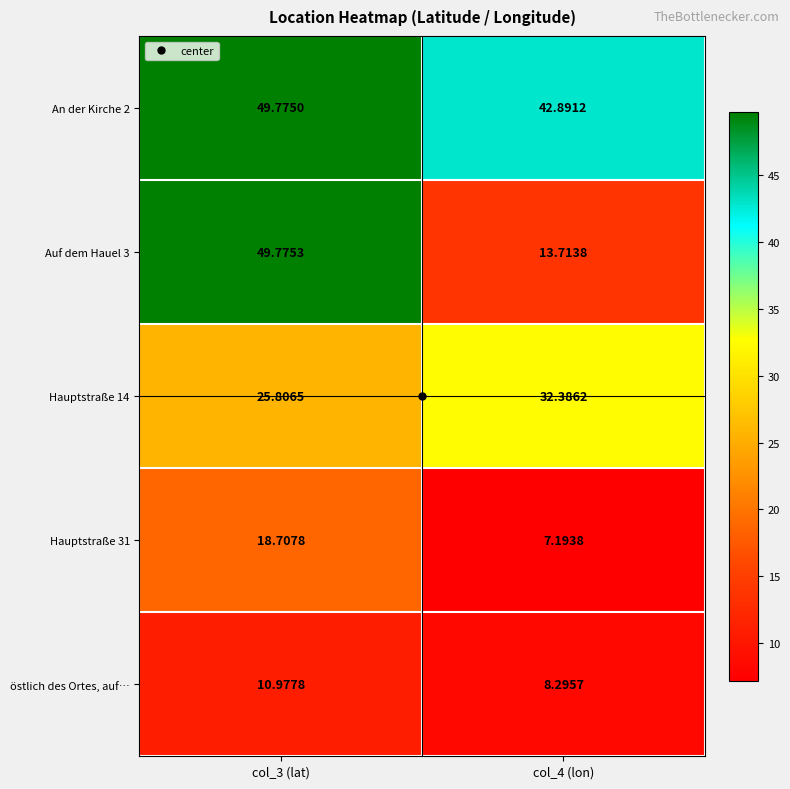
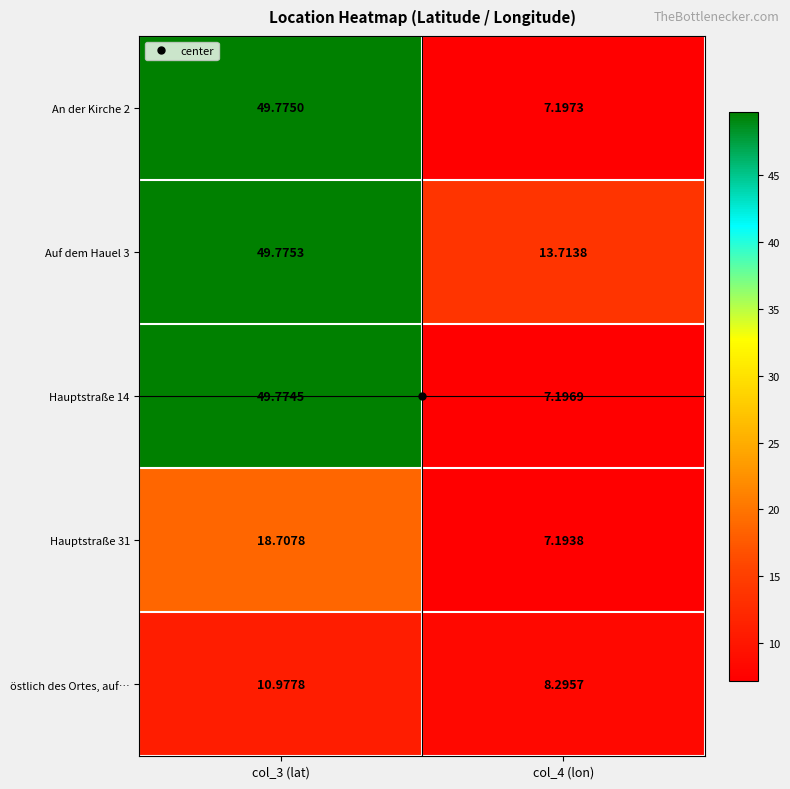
  {
    "An der Kirche 2": {
      "col_3 (lat)": 49.7750,
-     "col_4 (lon)": 42.8912
+     "col_4 (lon)": 7.1973
    },
    "Auf dem Hauel 3": {
      "col_3 (lat)": 49.7753,
      "col_4 (lon)": 13.7138
    },
    "Hauptstraße 14": {
-     "col_3 (lat)": 25.8065,
-     "col_4 (lon)": 32.3862
+     "col_3 (lat)": 49.7745,
+     "col_4 (lon)": 7.1969
    },
    "Hauptstraße 31": {
      "col_3 (lat)": 18.7078,
      "col_4 (lon)": 7.1938
    },
    "östlich des Ortes, auf…": {
      "col_3 (lat)": 10.9778,
      "col_4 (lon)": 8.2957
    }
  }
